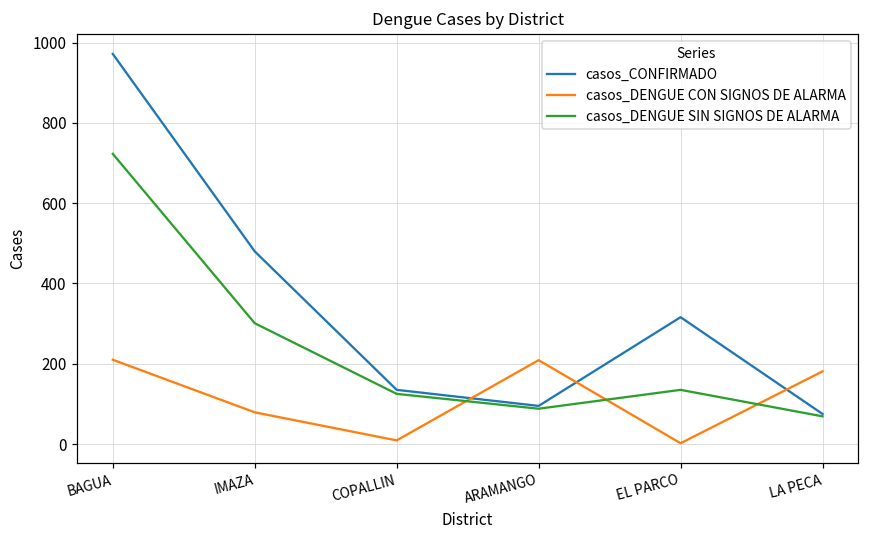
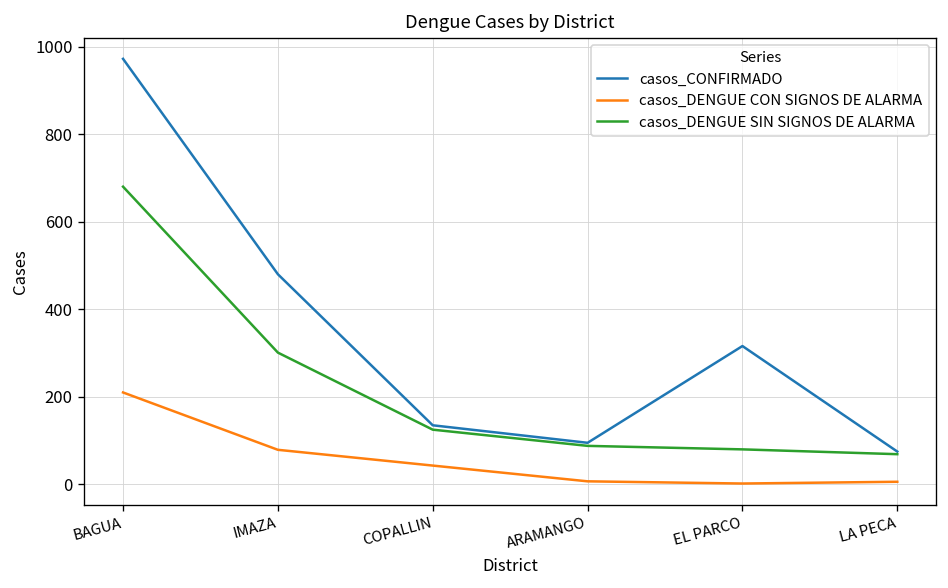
  {
    "casos_CONFIRMADO": {
      "BAGUA": 970,
      "IMAZA": 480,
      "COPALLIN": 140,
      "ARAMANGO": 100,
      "EL PARCO": 320
    },
    "casos_DENGUE CON SIGNOS DE ALARMA": {
      "BAGUA": 210,
      "IMAZA": 80,
-     "COPALLIN": 10,
-     "ARAMANGO": 210,
+     "COPALLIN": 40,
+     "ARAMANGO": 10,
      "EL PARCO": 0,
-     "LA PECA": 180
+     "LA PECA": 10
    },
    "casos_DENGUE SIN SIGNOS DE ALARMA": {
-     "BAGUA": 720,
+     "BAGUA": 680,
      "IMAZA": 300,
      "COPALLIN": 130,
      "ARAMANGO": 90,
-     "EL PARCO": 140
+     "EL PARCO": 80
    }
  }
